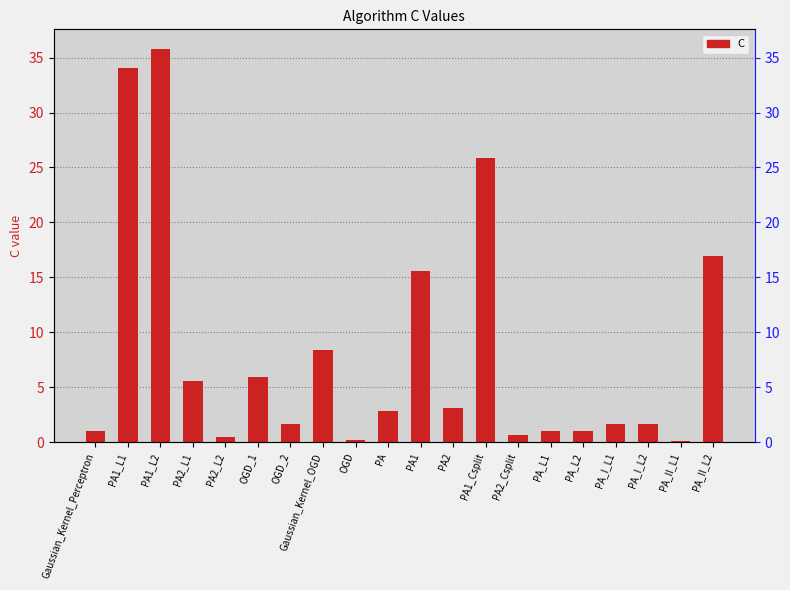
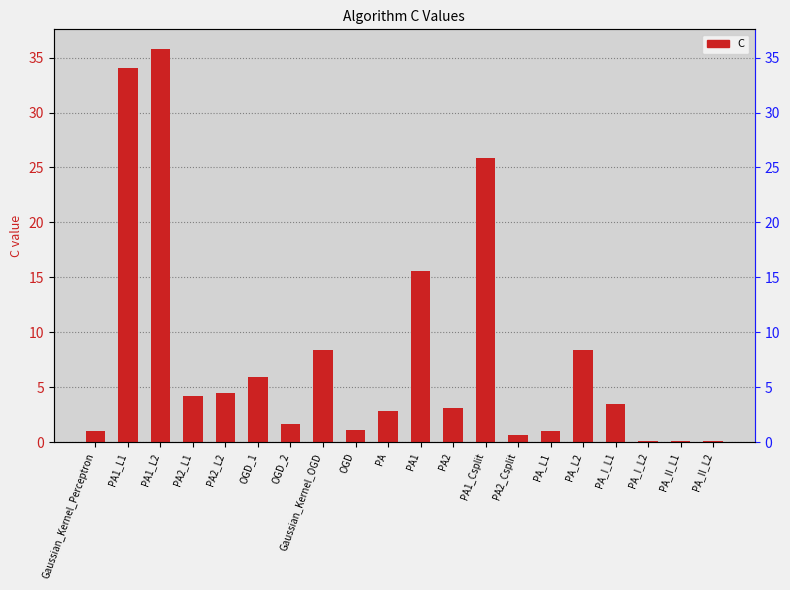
  {
    "Gaussian_Kernel_Perceptron": 1.0,
    "PA1_L1": 34.0,
    "PA1_L2": 35.8,
-   "PA2_L1": 5.5,
-   "PA2_L2": 0.5,
+   "PA2_L1": 4.2,
+   "PA2_L2": 4.5,
    "OGD_1": 5.9,
    "OGD_2": 1.6,
    "Gaussian_Kernel_OGD": 8.4,
-   "OGD": 0.2,
+   "OGD": 1.1,
    "PA": 2.8,
    "PA1": 15.5,
    "PA2": 3.1,
    "PA1_Csplit": 25.9,
    "PA2_Csplit": 0.7,
    "PA_L1": 1.0,
-   "PA_L2": 1.0,
-   "PA_I_L1": 1.7,
-   "PA_I_L2": 1.6,
-   "PA_II_L2": 16.9
+   "PA_L2": 8.4,
+   "PA_I_L1": 3.4,
+   "PA_I_L2": 0.1,
+   "PA_II_L2": 0.1
  }
